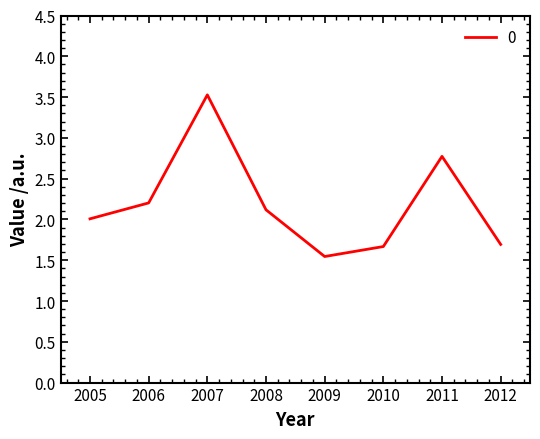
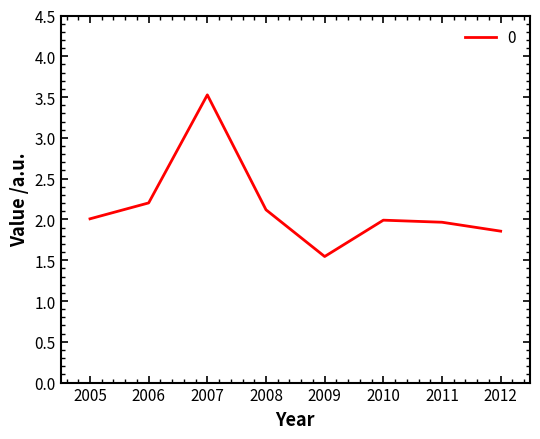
  {
    "2005": 2.0,
    "2006": 2.2,
    "2007": 3.5,
    "2008": 2.1,
    "2009": 1.5,
-   "2010": 1.7,
-   "2011": 2.8,
-   "2012": 1.7
+   "2010": 2.0,
+   "2011": 2.0,
+   "2012": 1.9
  }
